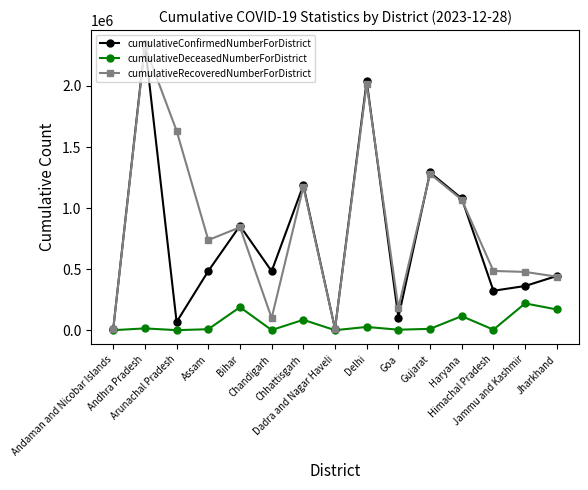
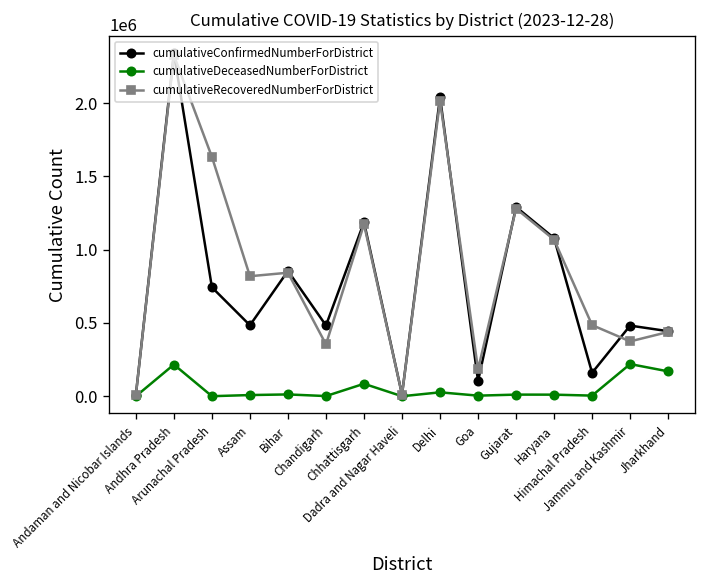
  {
    "cumulativeConfirmedNumberForDistrict": {
-     "Arunachal Pradesh": 70000,
+     "Arunachal Pradesh": 740000,
      "Assam": 480000,
      "Chandigarh": 480000,
      "Delhi": 2040000,
      "Goa": 100000,
-     "Himachal Pradesh": 320000,
-     "Jammu and Kashmir": 360000
+     "Himachal Pradesh": 160000,
+     "Jammu and Kashmir": 480000
    },
    "cumulativeDeceasedNumberForDistrict": {
-     "Andhra Pradesh": 10000,
+     "Andhra Pradesh": 220000,
      "Arunachal Pradesh": 0,
      "Assam": 10000,
-     "Bihar": 190000,
+     "Bihar": 10000,
      "Chandigarh": 0,
      "Chhattisgarh": 90000,
      "Delhi": 30000,
      "Goa": 0,
      "Gujarat": 10000,
-     "Haryana": 120000,
+     "Haryana": 10000,
      "Himachal Pradesh": 0,
      "Jammu and Kashmir": 220000,
      "Jharkhand": 170000
    },
    "cumulativeRecoveredNumberForDistrict": {
      "Arunachal Pradesh": 1630000,
-     "Assam": 740000,
-     "Chandigarh": 100000,
+     "Assam": 820000,
+     "Chandigarh": 350000,
      "Delhi": 2010000,
      "Goa": 180000,
      "Himachal Pradesh": 490000,
-     "Jammu and Kashmir": 480000
+     "Jammu and Kashmir": 370000
    }
  }
